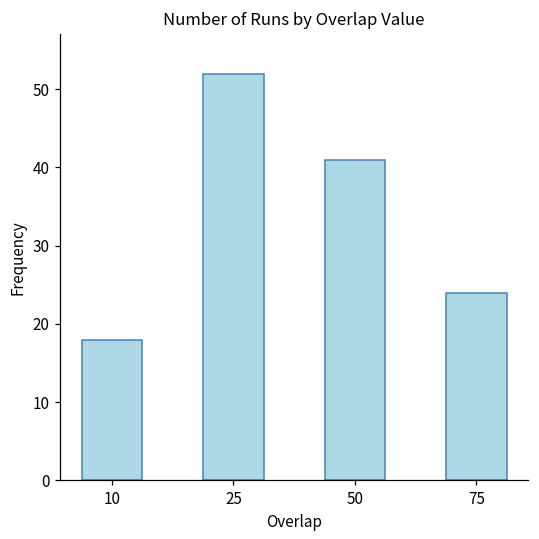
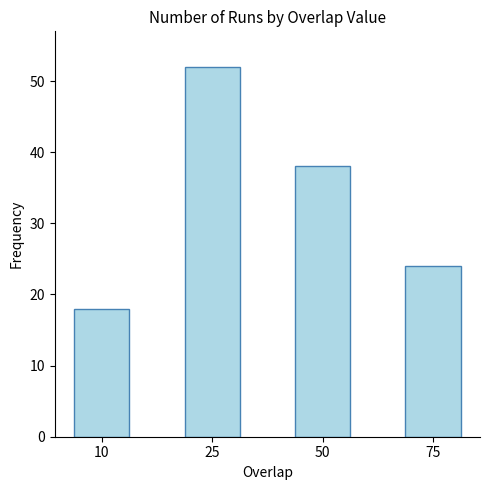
  {
    "10": 18,
    "25": 52,
-   "50": 41,
+   "50": 38,
    "75": 24
  }
